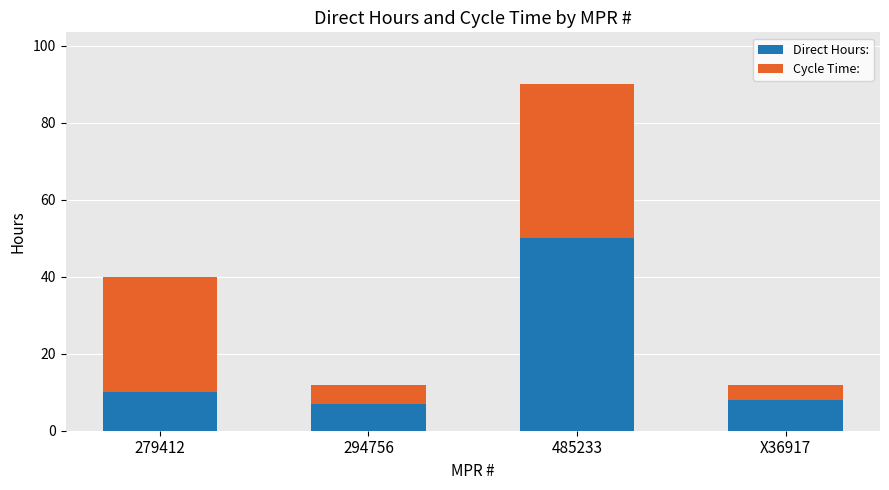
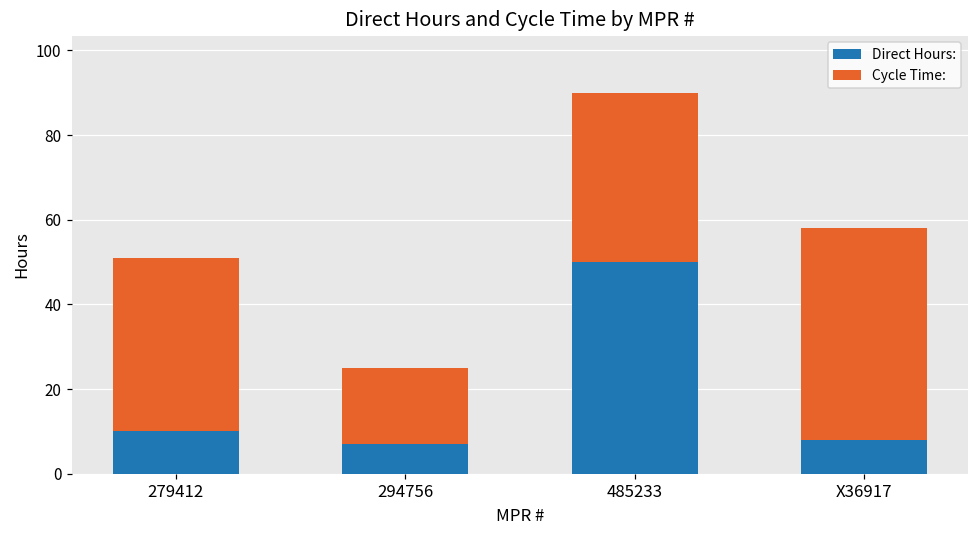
  {
    "Direct Hours:": {
      "279412": 10,
      "294756": 7,
      "485233": 50,
      "X36917": 8
    },
    "Cycle Time:": {
-     "279412": 30,
-     "294756": 5,
+     "279412": 41,
+     "294756": 18,
      "485233": 40,
-     "X36917": 4
+     "X36917": 50
    }
  }
